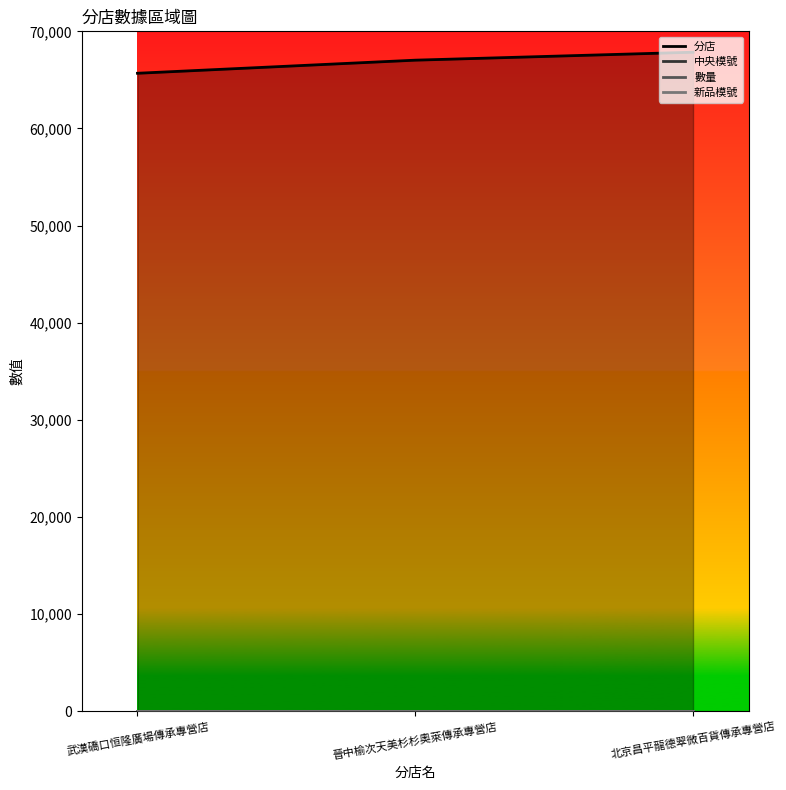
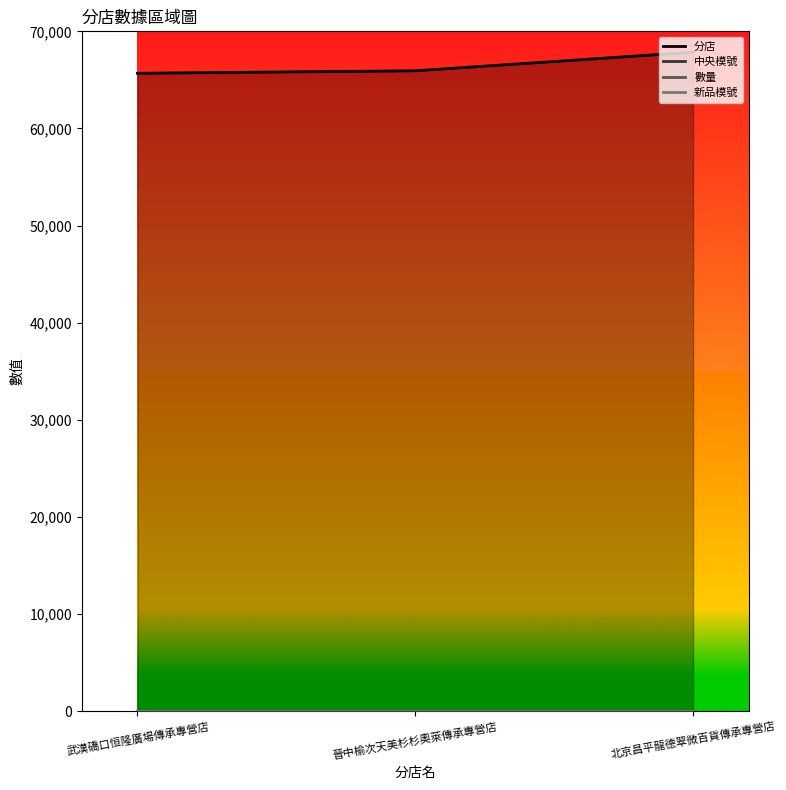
  {
    "分店": {
      "武漢礄口恒隆廣場傳承專營店": "66,000",
-     "晉中榆次天美杉杉奧萊傳承專營店": "67,000"
+     "晉中榆次天美杉杉奧萊傳承專營店": "66,000"
    },
    "新品模號": {
      "武漢礄口恒隆廣場傳承專營店": "0",
      "晉中榆次天美杉杉奧萊傳承專營店": "0",
      "北京昌平龍德翠微百貨傳承專營店": "0"
    }
  }
